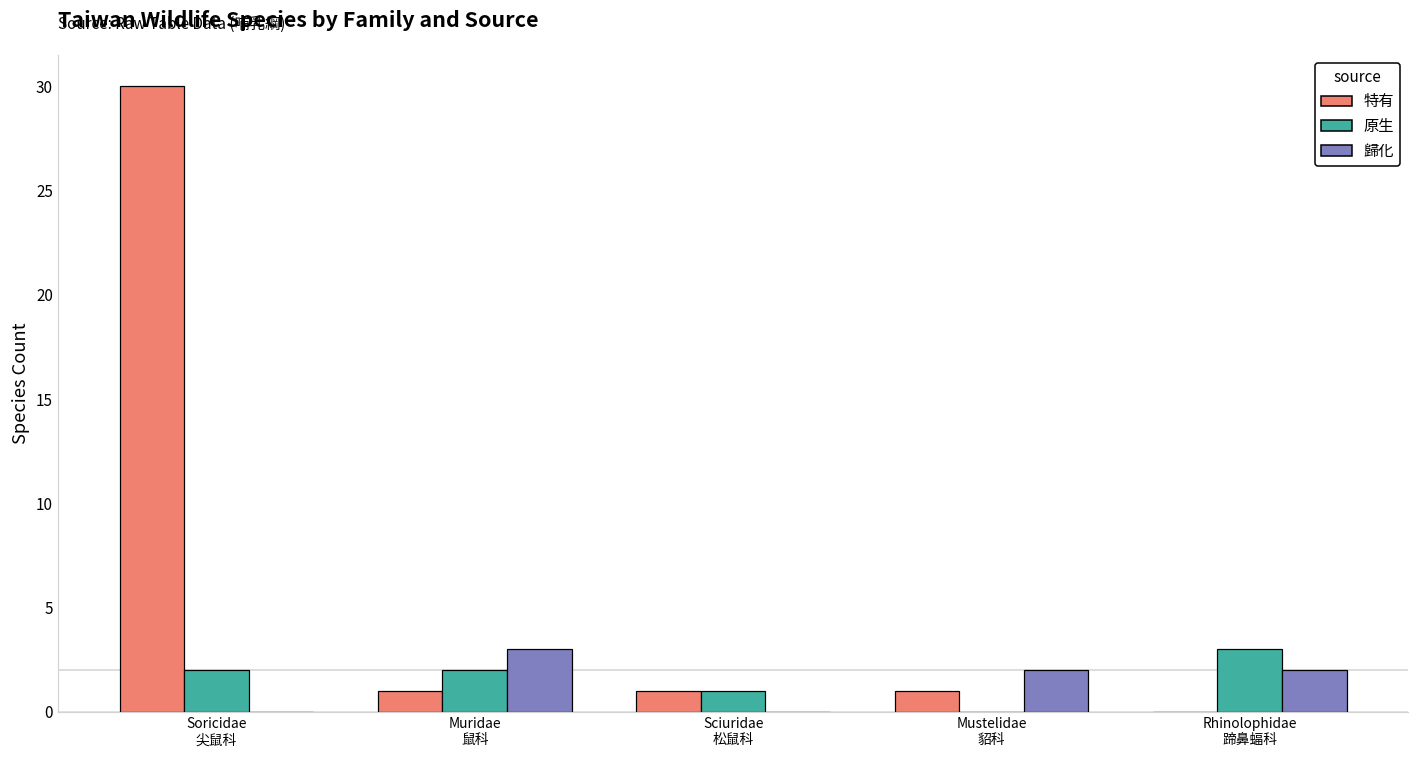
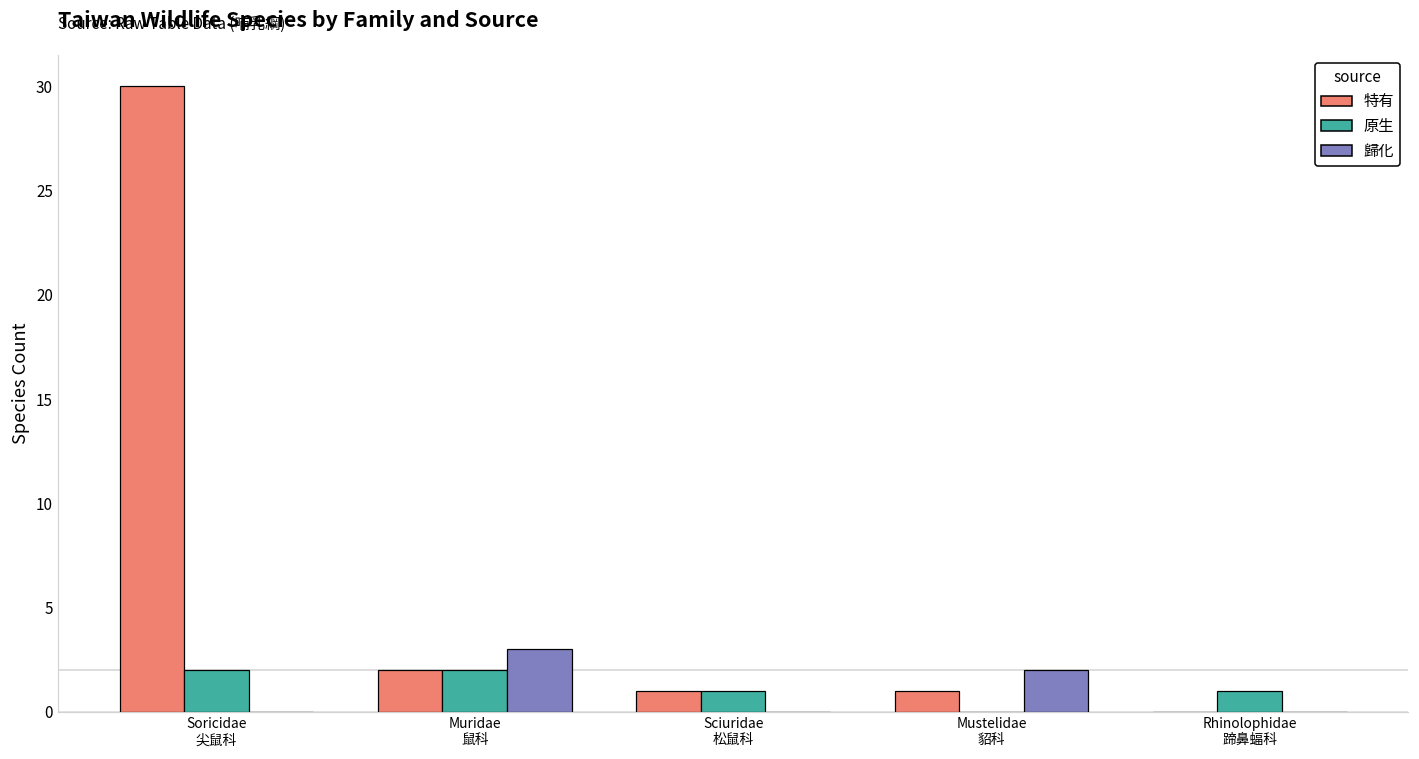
  {
    "特有": {
      "Soricidae 尖鼠科": 30,
-     "Muridae 鼠科": 1,
+     "Muridae 鼠科": 2,
      "Sciuridae 松鼠科": 1,
      "Mustelidae 貂科": 1,
      "Rhinolophidae 蹄鼻蝠科": 0
    },
    "原生": {
      "Soricidae 尖鼠科": 2,
      "Muridae 鼠科": 2,
      "Sciuridae 松鼠科": 1,
      "Mustelidae 貂科": 0,
-     "Rhinolophidae 蹄鼻蝠科": 3
+     "Rhinolophidae 蹄鼻蝠科": 1
    },
    "歸化": {
      "Soricidae 尖鼠科": 0,
      "Muridae 鼠科": 3,
      "Sciuridae 松鼠科": 0,
      "Mustelidae 貂科": 2,
-     "Rhinolophidae 蹄鼻蝠科": 2
+     "Rhinolophidae 蹄鼻蝠科": 0
    }
  }
